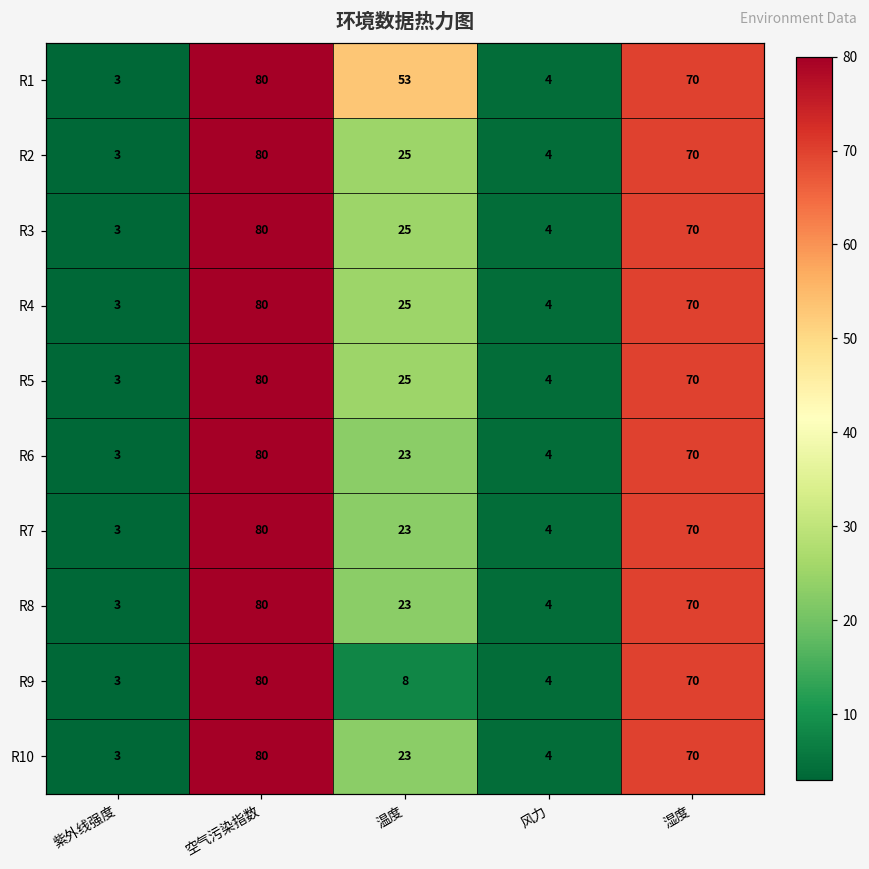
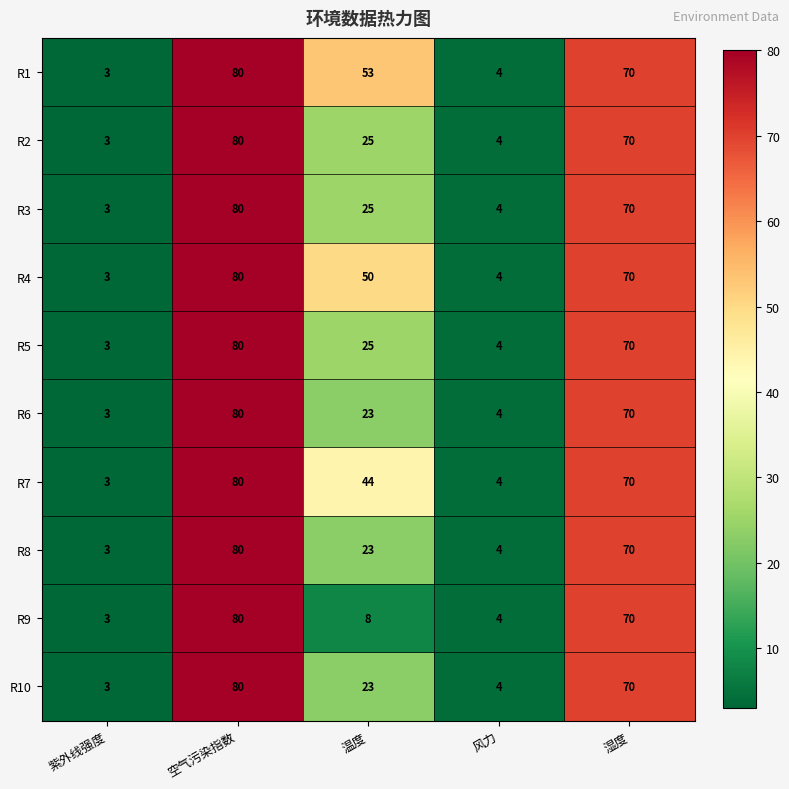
  {
    "R1": {
      "紫外线强度": 3,
      "空气污染指数": 80,
      "温度": 53,
      "风力": 4,
      "湿度": 70
    },
    "R2": {
      "紫外线强度": 3,
      "空气污染指数": 80,
      "温度": 25,
      "风力": 4,
      "湿度": 70
    },
    "R3": {
      "紫外线强度": 3,
      "空气污染指数": 80,
      "温度": 25,
      "风力": 4,
      "湿度": 70
    },
    "R4": {
      "紫外线强度": 3,
      "空气污染指数": 80,
-     "温度": 25,
+     "温度": 50,
      "风力": 4,
      "湿度": 70
    },
    "R5": {
      "紫外线强度": 3,
      "空气污染指数": 80,
      "温度": 25,
      "风力": 4,
      "湿度": 70
    },
    "R6": {
      "紫外线强度": 3,
      "空气污染指数": 80,
      "温度": 23,
      "风力": 4,
      "湿度": 70
    },
    "R7": {
      "紫外线强度": 3,
      "空气污染指数": 80,
-     "温度": 23,
+     "温度": 44,
      "风力": 4,
      "湿度": 70
    },
    "R8": {
      "紫外线强度": 3,
      "空气污染指数": 80,
      "温度": 23,
      "风力": 4,
      "湿度": 70
    },
    "R9": {
      "紫外线强度": 3,
      "空气污染指数": 80,
      "温度": 8,
      "风力": 4,
      "湿度": 70
    },
    "R10": {
      "紫外线强度": 3,
      "空气污染指数": 80,
      "温度": 23,
      "风力": 4,
      "湿度": 70
    }
  }
